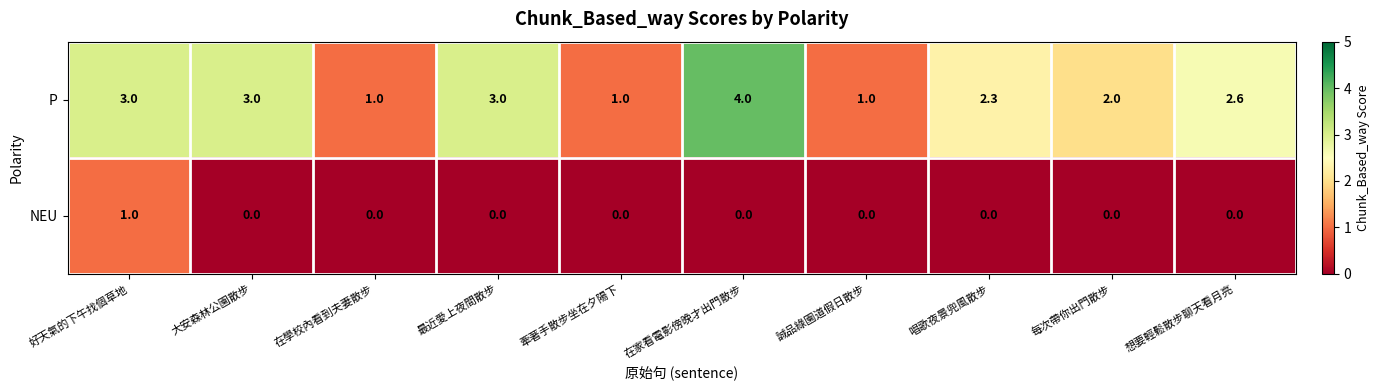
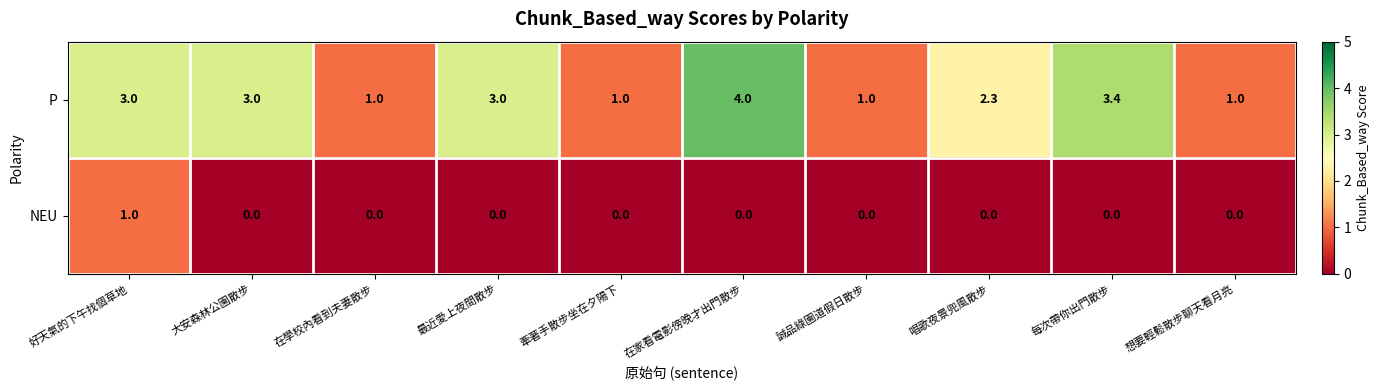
  {
    "P": {
      "好天氣的下午找個草地": 3.0,
      "大安森林公園散步": 3.0,
      "在學校內看到夫妻散步": 1.0,
      "最近愛上夜間散步": 3.0,
      "牽著手散步坐在夕陽下": 1.0,
      "在家看電影傍晚才出門散步": 4.0,
      "誠品綠園道假日散步": 1.0,
      "唱歌夜景兜風散步": 2.3,
-     "每次帶你出門散步": 2.0,
-     "想要輕鬆散步聊天看月亮": 2.6
+     "每次帶你出門散步": 3.4,
+     "想要輕鬆散步聊天看月亮": 1.0
    },
    "NEU": {
      "好天氣的下午找個草地": 1.0,
      "大安森林公園散步": 0.0,
      "在學校內看到夫妻散步": 0.0,
      "最近愛上夜間散步": 0.0,
      "牽著手散步坐在夕陽下": 0.0,
      "在家看電影傍晚才出門散步": 0.0,
      "誠品綠園道假日散步": 0.0,
      "唱歌夜景兜風散步": 0.0,
      "每次帶你出門散步": 0.0,
      "想要輕鬆散步聊天看月亮": 0.0
    }
  }
